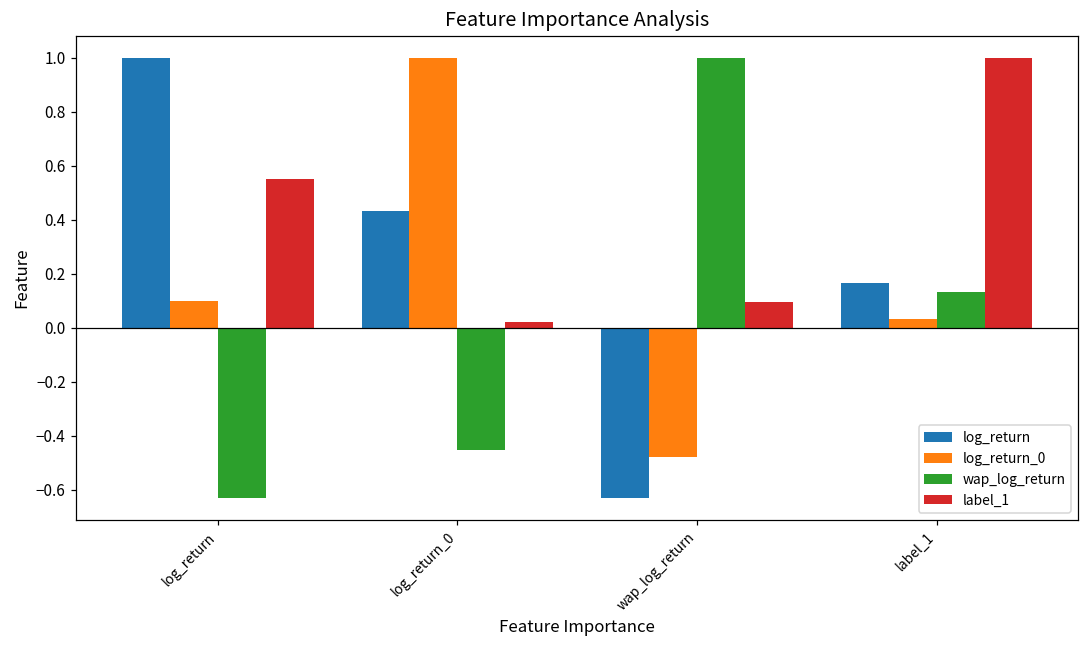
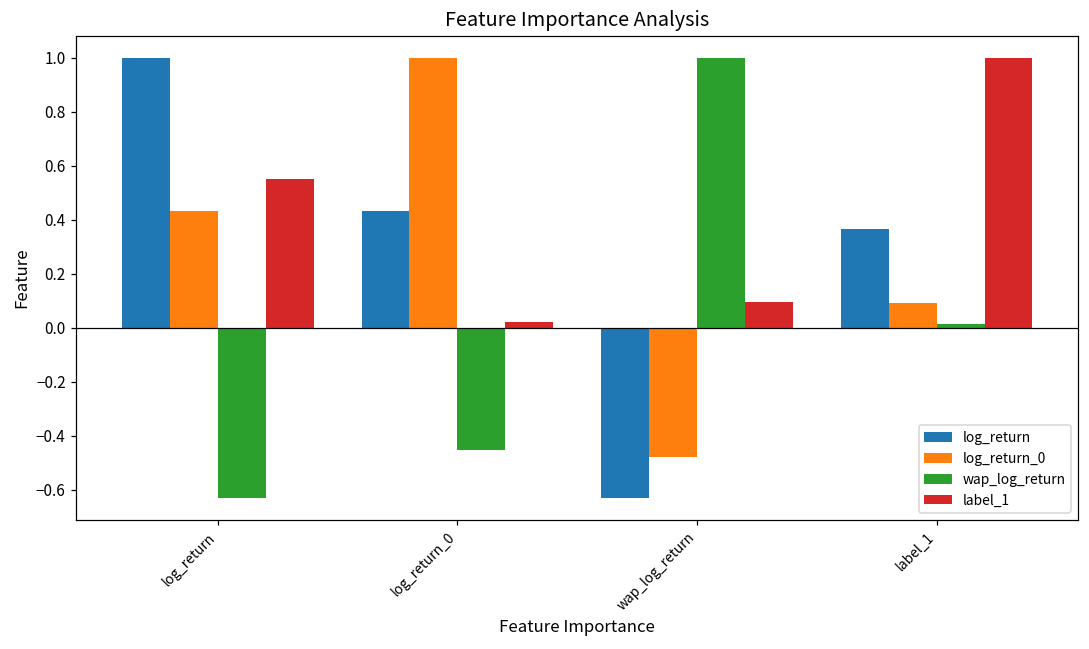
  {
    "log_return": {
      "log_return": 1.00,
      "log_return_0": 0.43,
      "wap_log_return": -0.63,
-     "label_1": 0.17
+     "label_1": 0.37
    },
    "log_return_0": {
-     "log_return": 0.10,
+     "log_return": 0.43,
      "log_return_0": 1.00,
      "wap_log_return": -0.48,
-     "label_1": 0.03
+     "label_1": 0.09
    },
    "wap_log_return": {
      "log_return": -0.63,
      "log_return_0": -0.45,
      "wap_log_return": 1.00,
-     "label_1": 0.13
+     "label_1": 0.02
    },
    "label_1": {
      "log_return": 0.55,
      "log_return_0": 0.02,
      "wap_log_return": 0.10,
      "label_1": 1.00
    }
  }
